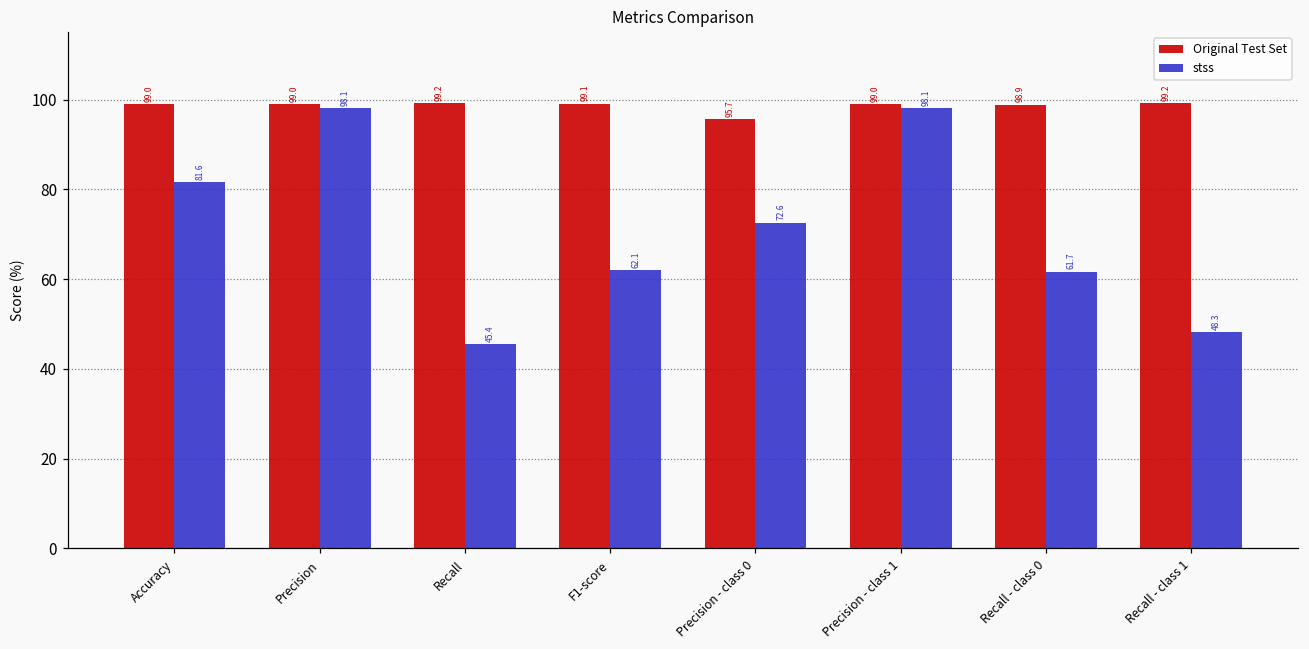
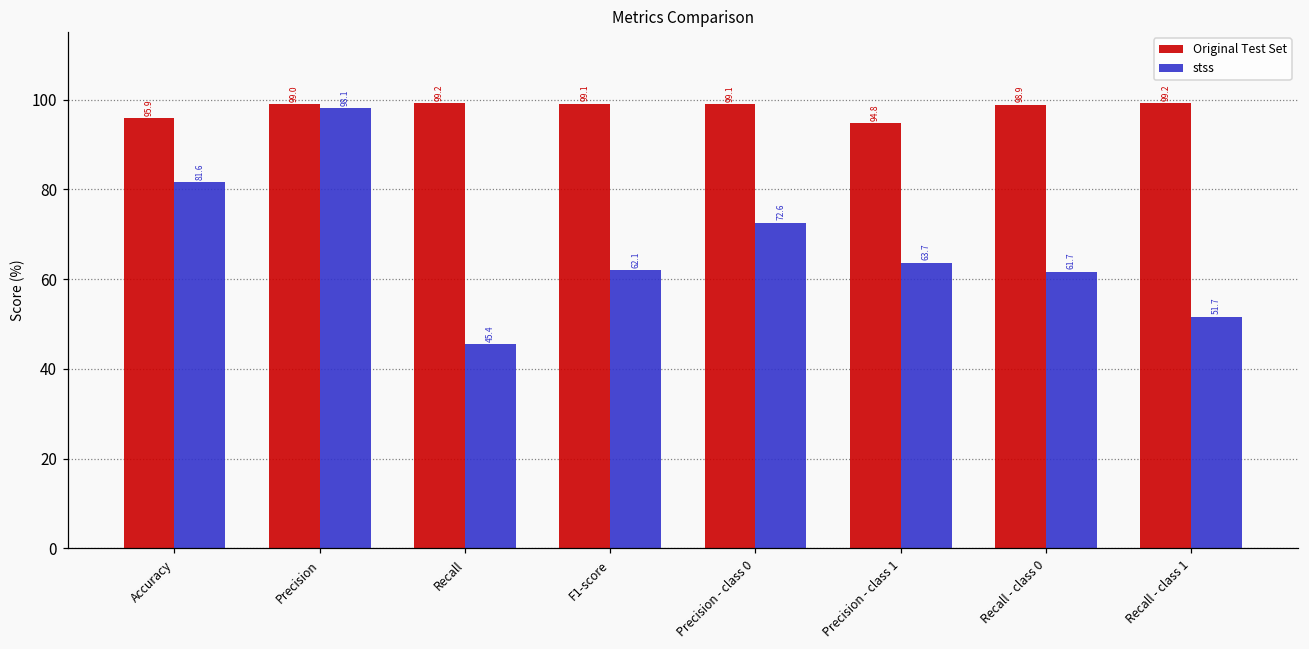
  {
    "Original Test Set": {
-     "Accuracy": 99.0,
+     "Accuracy": 95.9,
      "Precision": 99.0,
      "Recall": 99.2,
      "F1-score": 99.1,
-     "Precision - class 0": 95.7,
-     "Precision - class 1": 99.0,
+     "Precision - class 0": 99.1,
+     "Precision - class 1": 94.8,
      "Recall - class 0": 98.9,
      "Recall - class 1": 99.2
    },
    "stss": {
      "Accuracy": 81.6,
      "Precision": 98.1,
      "Recall": 45.4,
      "F1-score": 62.1,
      "Precision - class 0": 72.6,
-     "Precision - class 1": 98.1,
+     "Precision - class 1": 63.7,
      "Recall - class 0": 61.7,
-     "Recall - class 1": 48.3
+     "Recall - class 1": 51.7
    }
  }
